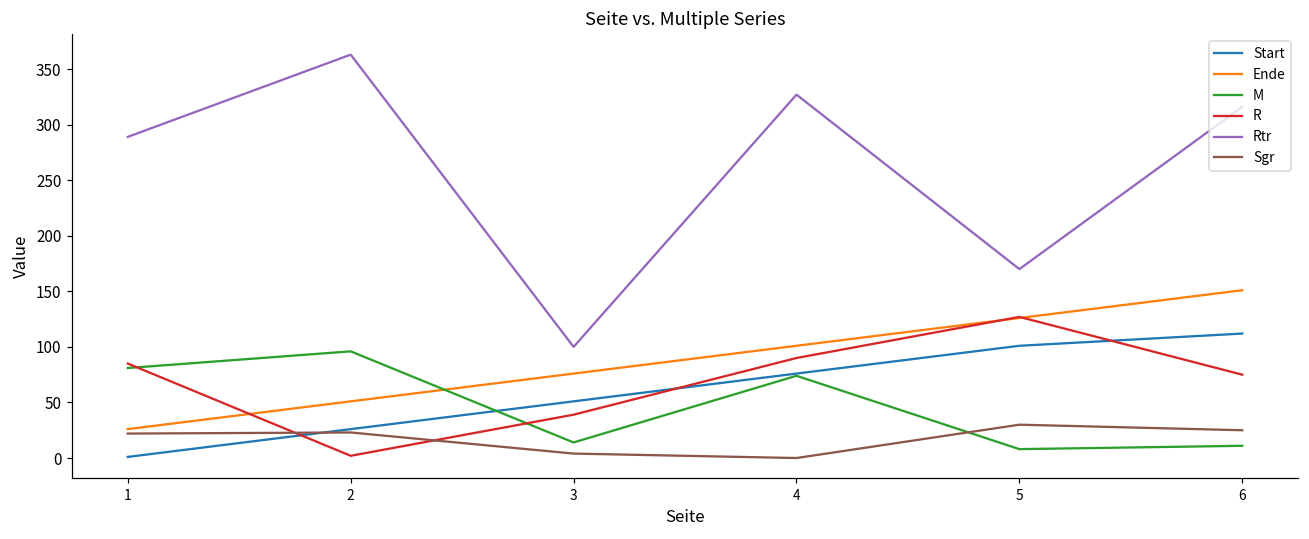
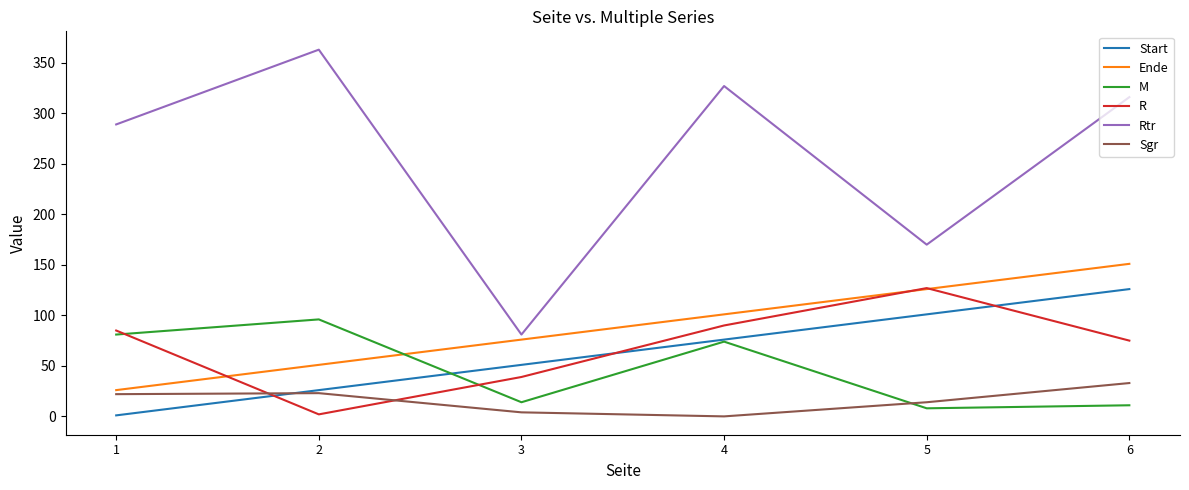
  {
    "Start": {
      "1": 1,
      "2": 26,
      "3": 51,
      "5": 101,
-     "6": 112
+     "6": 126
    },
    "Ende": {
      "1": 26,
      "2": 51,
      "3": 76,
      "4": 101,
      "6": 151
    },
    "M": {
      "1": 81,
      "2": 96,
      "3": 14,
      "5": 8,
      "6": 11
    },
    "R": {
      "1": 85,
      "2": 2,
      "3": 39,
      "4": 90,
      "6": 75
    },
    "Rtr": {
      "1": 289,
      "2": 363,
-     "3": 100,
+     "3": 81,
      "4": 327,
      "5": 170
    },
    "Sgr": {
      "1": 22,
      "2": 23,
      "3": 4,
      "4": 0,
-     "5": 30,
-     "6": 25
+     "5": 14,
+     "6": 33
    }
  }
